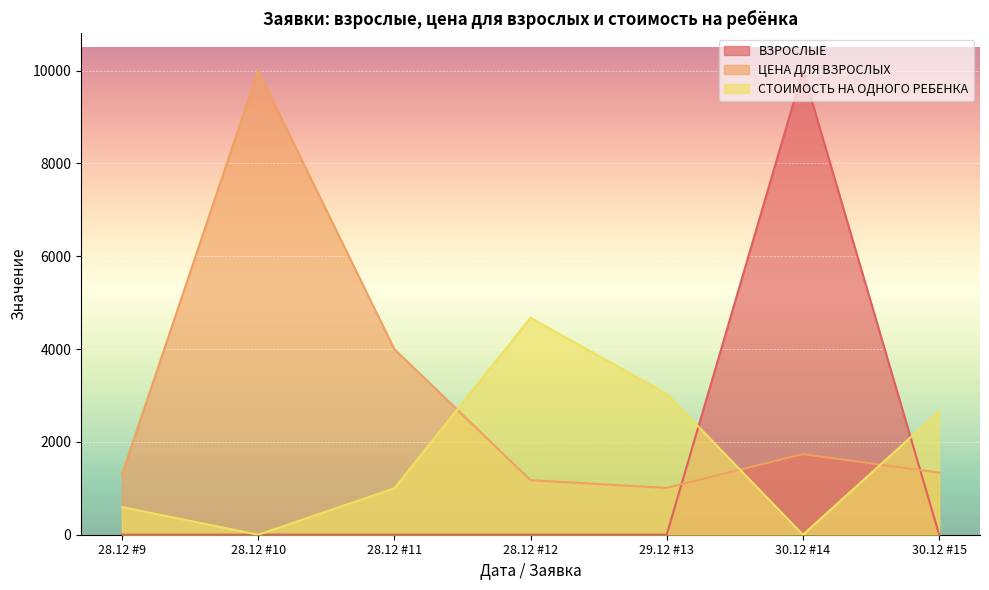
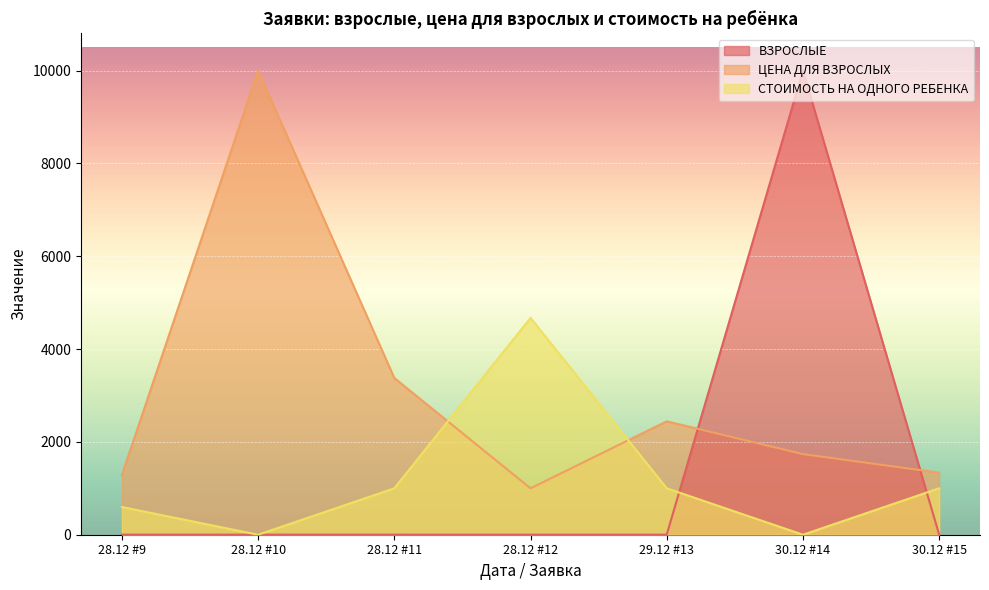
  {
    "ВЗРОСЛЫЕ": {
      "28.12 #9": 0,
      "28.12 #11": 0,
      "28.12 #12": 0,
      "29.12 #13": 0,
      "30.12 #15": 0
    },
    "ЦЕНА ДЛЯ ВЗРОСЛЫХ": {
      "28.12 #9": 1300,
      "28.12 #10": 10000,
-     "28.12 #11": 4000,
-     "28.12 #12": 1200,
-     "29.12 #13": 1000,
+     "28.12 #11": 3400,
+     "28.12 #12": 1000,
+     "29.12 #13": 2400,
      "30.12 #14": 1700,
      "30.12 #15": 1300
    },
    "СТОИМОСТЬ НА ОДНОГО РЕБЕНКА": {
      "28.12 #9": 600,
      "28.12 #11": 1000,
      "28.12 #12": 4700,
-     "29.12 #13": 3000,
+     "29.12 #13": 1000,
      "30.12 #14": 0,
-     "30.12 #15": 2700
+     "30.12 #15": 1000
    }
  }
